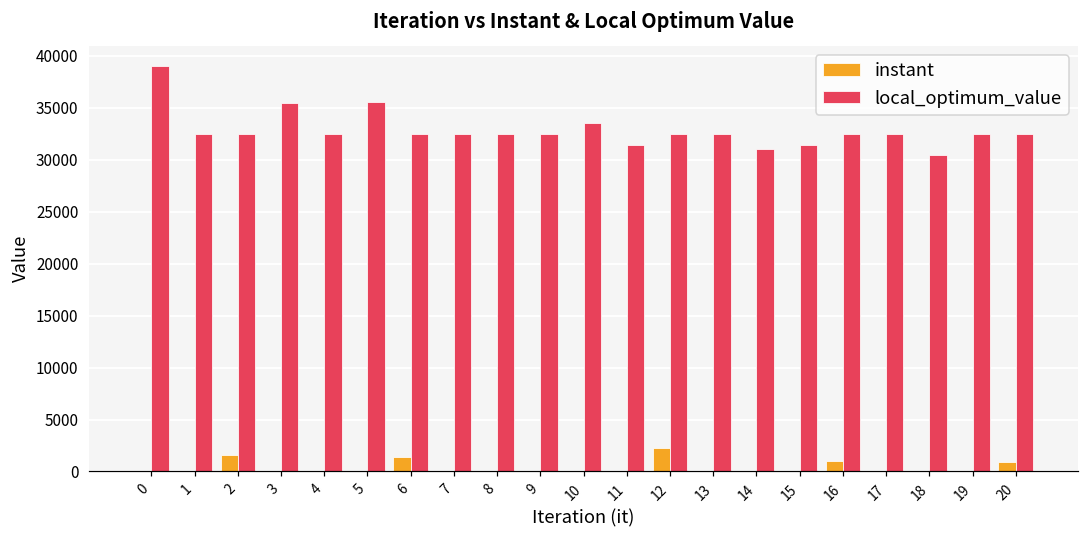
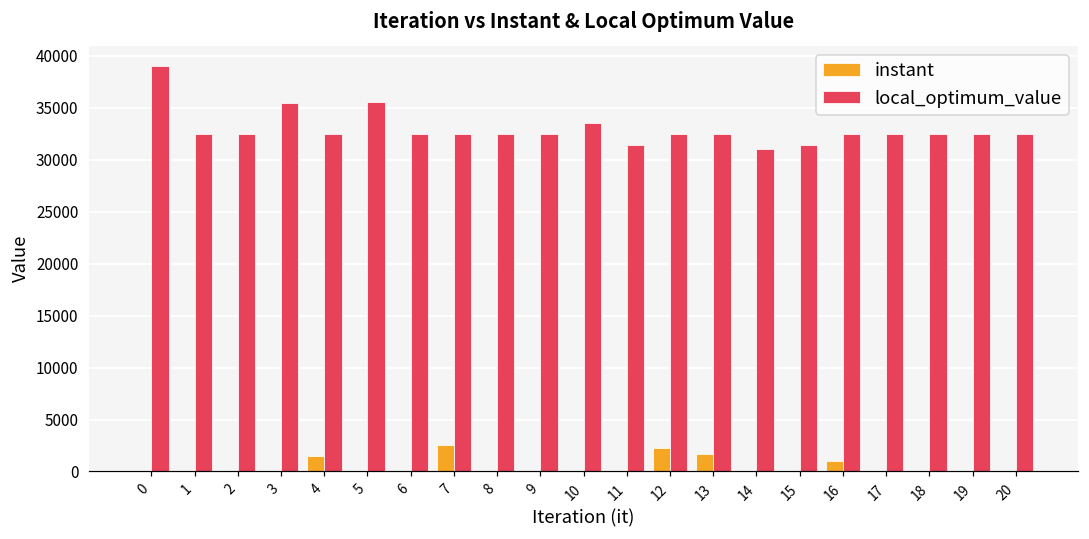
  {
    "instant": {
      "0": 0,
-     "2": 2000,
-     "4": 0,
-     "6": 1000,
-     "7": 0,
+     "2": 0,
+     "4": 1000,
+     "6": 0,
+     "7": 3000,
      "12": 2000,
-     "13": 0,
+     "13": 2000,
      "16": 1000,
-     "20": 1000
+     "20": 0
    },
    "local_optimum_value": {
      "0": 39000,
      "1": 32000,
      "2": 32000,
      "3": 35000,
      "4": 32000,
      "5": 36000,
      "6": 32000,
      "7": 32000,
      "8": 32000,
      "9": 32000,
      "10": 34000,
      "11": 31000,
      "12": 32000,
      "13": 32000,
      "14": 31000,
      "15": 31000,
      "16": 32000,
      "17": 32000,
-     "18": 30000,
+     "18": 32000,
      "19": 32000,
      "20": 32000
    }
  }
